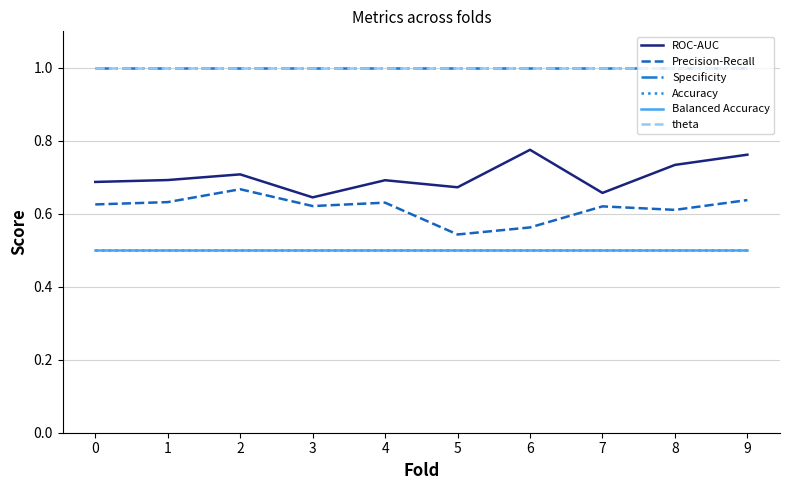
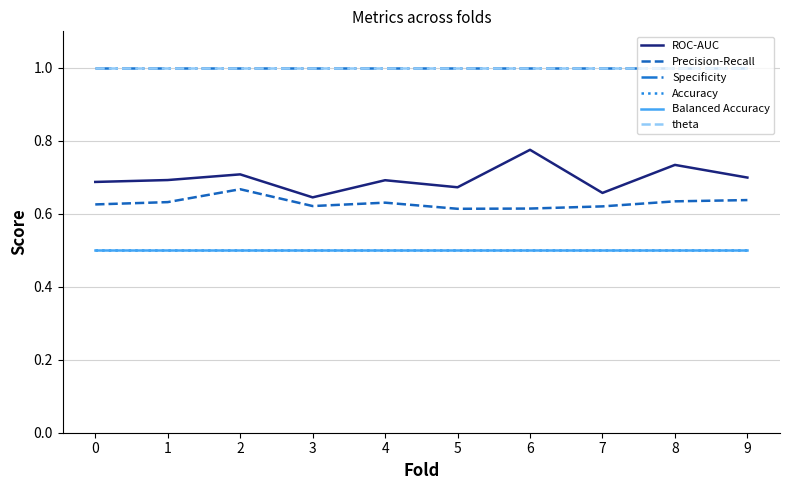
  {
    "ROC-AUC": {
      "0": 0.69,
      "1": 0.69,
      "2": 0.71,
      "3": 0.64,
      "4": 0.69,
      "5": 0.67,
      "6": 0.78,
      "7": 0.66,
      "8": 0.73,
-     "9": 0.76
+     "9": 0.70
    },
    "Precision-Recall": {
      "0": 0.63,
      "1": 0.63,
      "2": 0.67,
      "3": 0.62,
      "4": 0.63,
-     "5": 0.54,
-     "6": 0.56,
+     "5": 0.61,
+     "6": 0.61,
      "7": 0.62,
-     "8": 0.61,
+     "8": 0.63,
      "9": 0.64
    },
    "theta": {
      "0": 1.00,
      "1": 1.00,
      "2": 1.00,
      "3": 1.00,
      "4": 1.00,
      "5": 1.00,
      "6": 1.00,
      "7": 1.00
    },
    "Balanced Accuracy": {
      "0": 0.50,
      "1": 0.50,
      "2": 0.50,
      "3": 0.50,
      "4": 0.50,
      "5": 0.50,
      "6": 0.50,
      "7": 0.50,
      "8": 0.50,
      "9": 0.50
    }
  }
